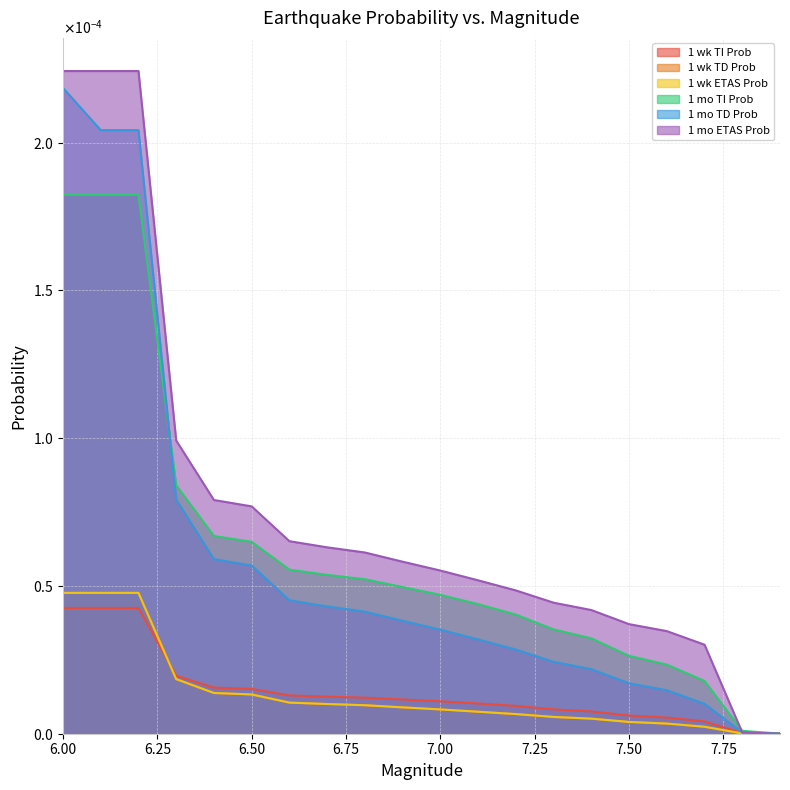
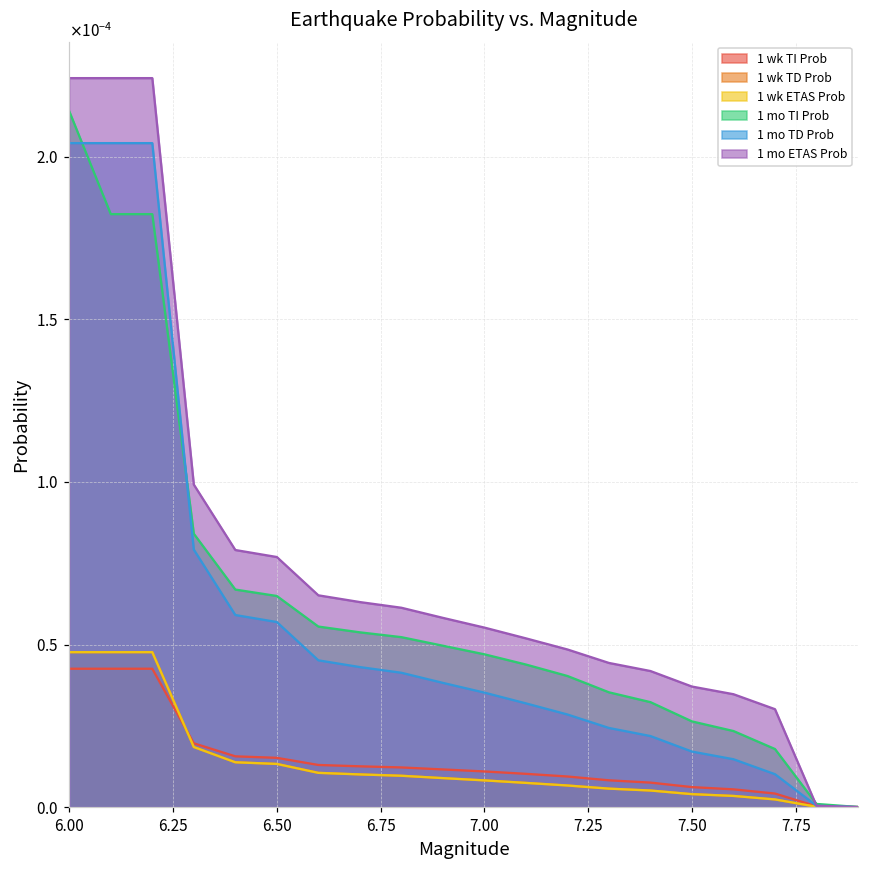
  {
    "1 wk TI Prob": {
      "6.00": 0.000043,
      "6.50": 0.000015,
      "7.00": 0.000011,
      "7.50": 0.000006
    },
    "1 wk ETAS Prob": {
      "6.00": 0.000048,
      "6.50": 0.000013,
      "7.00": 0.000008,
      "7.50": 0.000004
    },
    "1 mo TI Prob": {
-     "6.00": 0.000182,
+     "6.00": 0.000214,
      "6.50": 0.000065,
      "7.00": 0.000047,
      "7.50": 0.000026
    },
    "1 mo TD Prob": {
-     "6.00": 0.000219,
+     "6.00": 0.000204,
      "6.50": 0.000057,
      "7.00": 0.000035,
      "7.50": 0.000017
    },
    "1 mo ETAS Prob": {
      "6.00": 0.000224,
      "6.50": 0.000077,
      "7.00": 0.000055,
      "7.50": 0.000037
    }
  }
